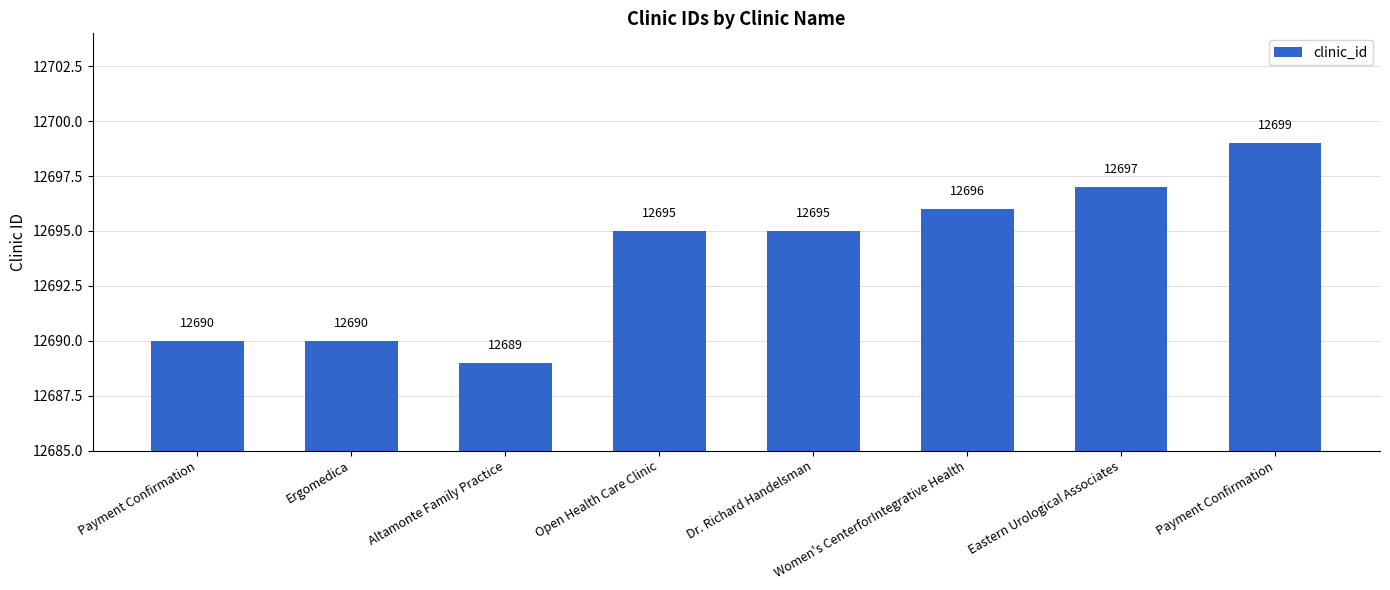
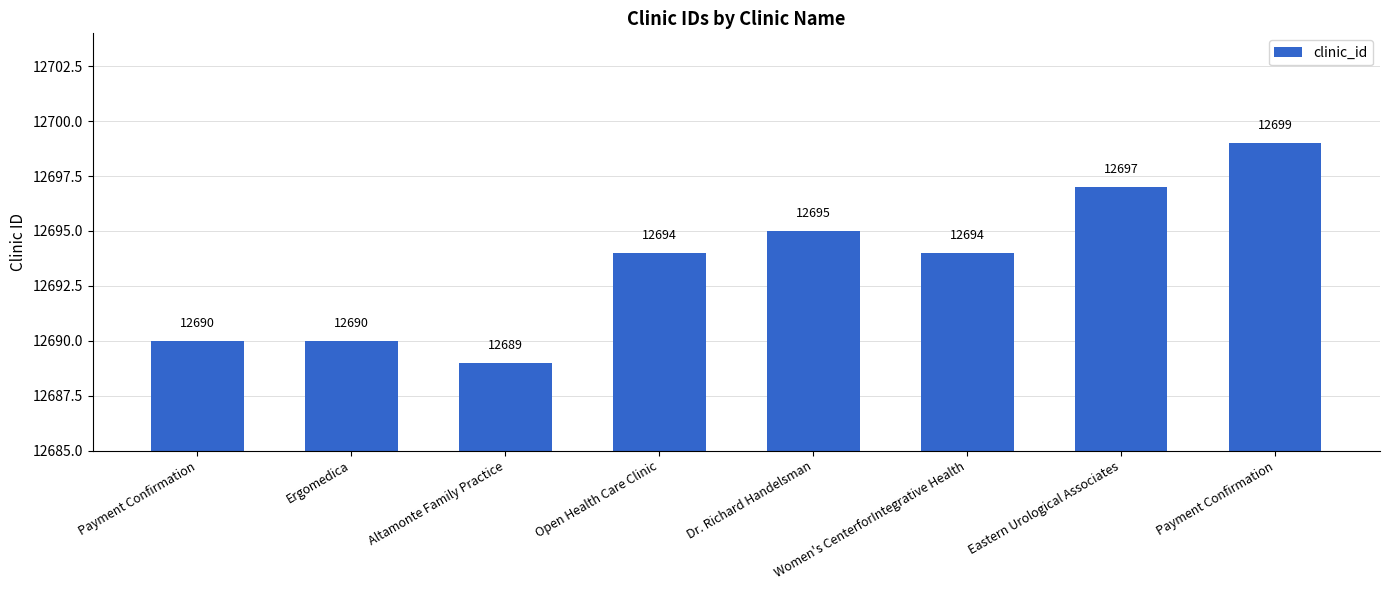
  {
    "Ergomedica": 12690,
    "Altamonte Family Practice": 12689,
-   "Open Health Care Clinic": 12695,
+   "Open Health Care Clinic": 12694,
    "Dr. Richard Handelsman": 12695,
-   "Women's CenterforIntegrative Health": 12696,
+   "Women's CenterforIntegrative Health": 12694,
    "Eastern Urological Associates": 12697
  }
